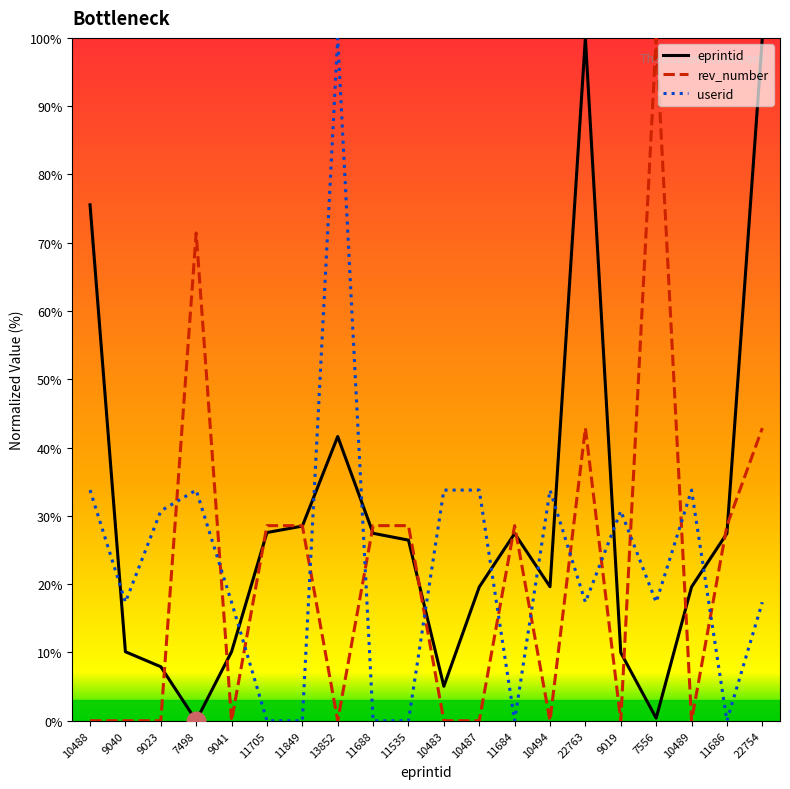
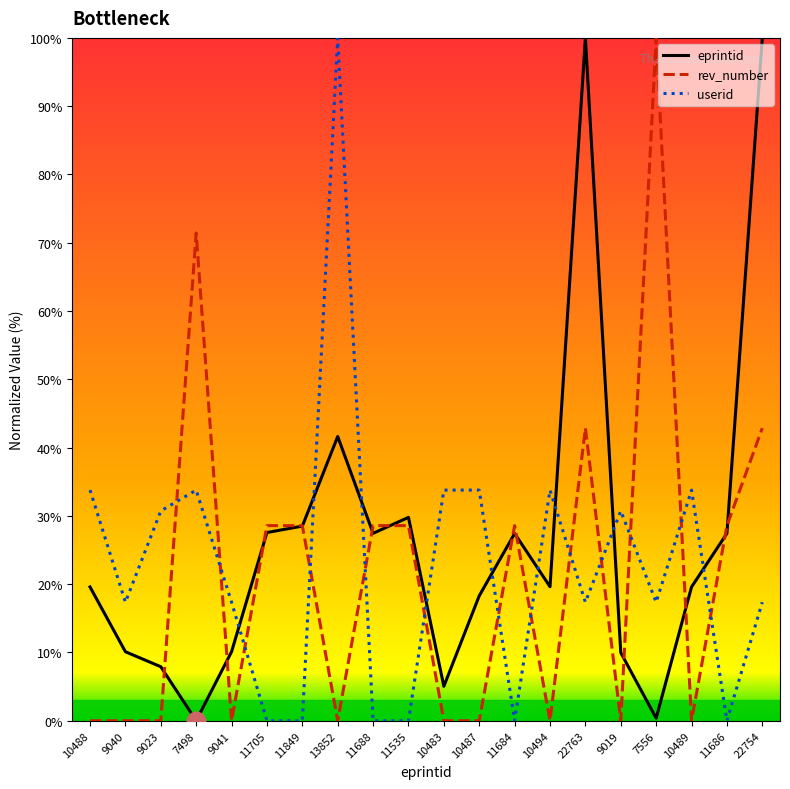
  {
    "eprintid": {
-     "10488": "76%",
+     "10488": "20%",
      "9040": "10%",
      "9023": "8%",
      "9041": "10%",
      "11705": "28%",
      "13852": "42%",
      "11688": "27%",
-     "11535": "26%",
+     "11535": "30%",
      "10483": "5%",
-     "10487": "20%",
+     "10487": "18%",
      "11684": "27%",
      "10494": "20%",
      "22763": "100%",
      "9019": "10%",
      "10489": "20%",
      "11686": "27%",
      "22754": "100%"
    },
    "rev_number": {
      "7498": "71%",
      "11705": "29%",
      "11688": "29%",
      "11535": "29%",
      "11684": "29%",
      "22763": "43%",
      "7556": "100%",
      "11686": "29%",
      "22754": "43%"
    },
    "userid": {
      "10488": "34%",
      "9040": "17%",
      "9023": "31%",
      "7498": "34%",
      "9041": "17%",
      "13852": "100%",
      "10483": "34%",
      "10487": "34%",
      "10494": "34%",
      "22763": "17%",
      "9019": "31%",
      "7556": "17%",
      "10489": "34%",
      "22754": "17%"
    }
  }
